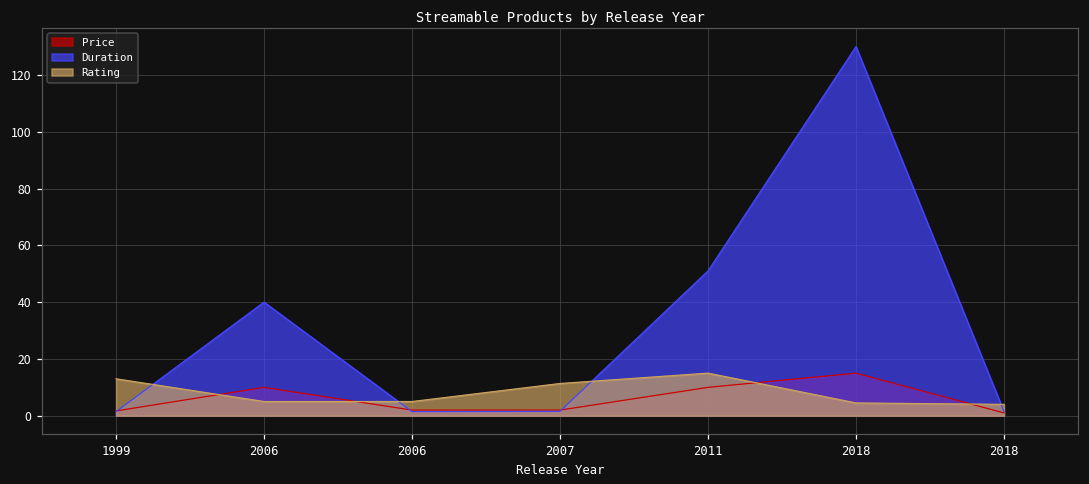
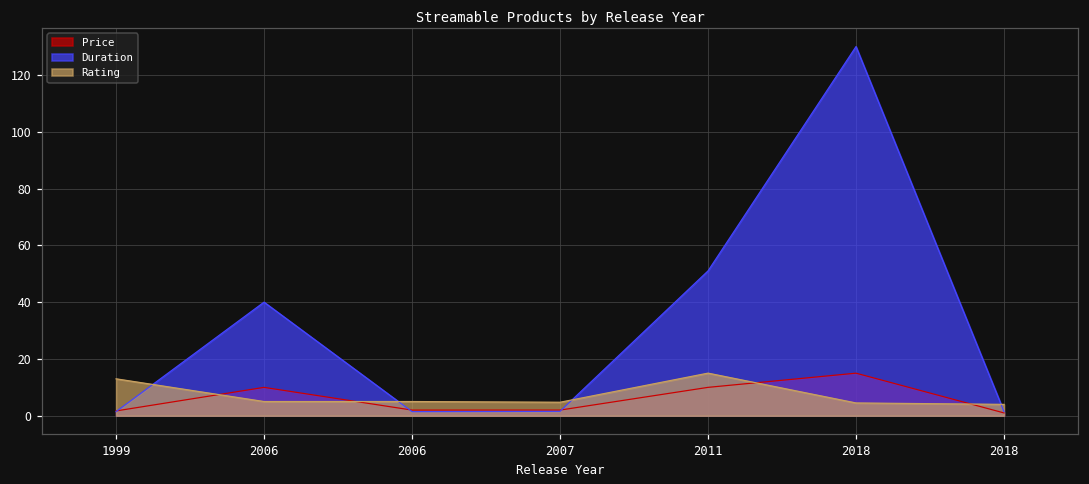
  {
    "Price": {
      "2011": 10
    },
    "Duration": {
      "2011": 51
    },
    "Rating": {
      "1999": 13,
-     "2007": 11,
+     "2007": 5,
      "2011": 15
    }
  }
